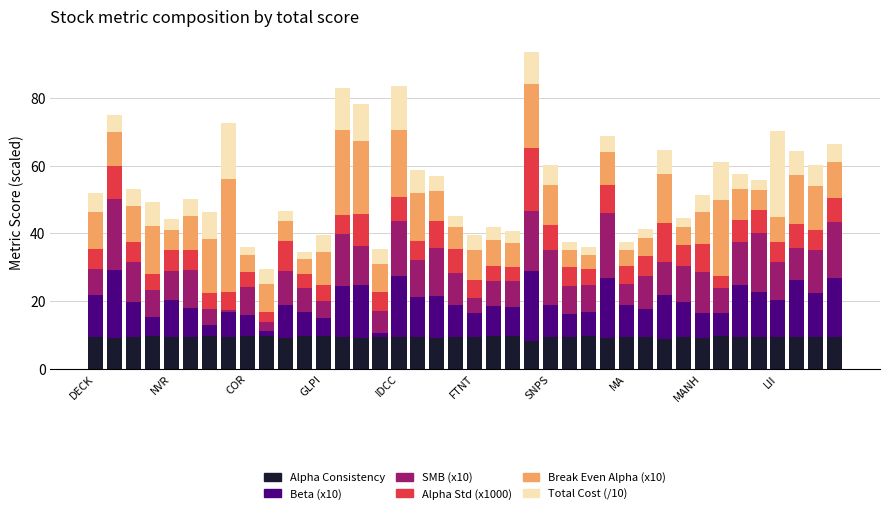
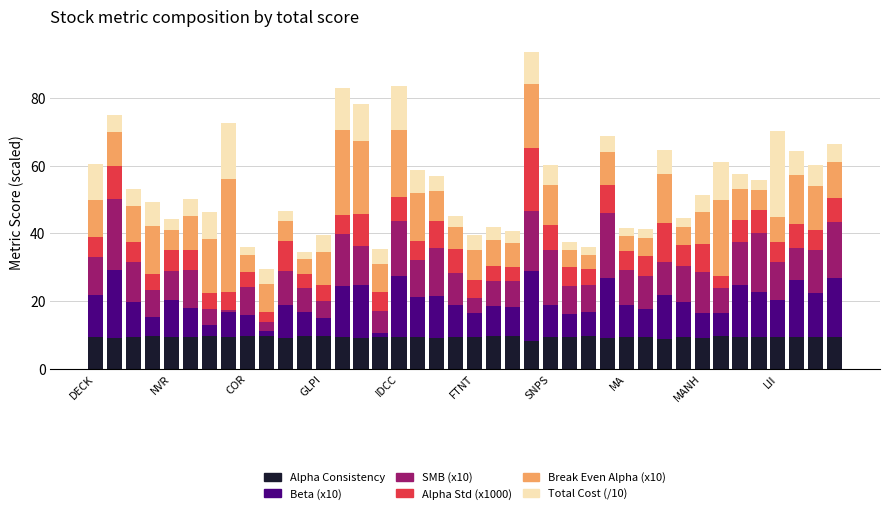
  {
    "Alpha Consistency": {
      "DECK": 9,
      "NVR": 9,
      "COR": 10,
      "GLPI": 10,
      "IDCC": 9,
      "FTNT": 9,
      "SNPS": 9,
      "MA": 9,
      "MANH": 9,
      "LII": 9
    },
    "Beta (x10)": {
      "DECK": 12,
      "NVR": 11,
      "COR": 6,
      "GLPI": 6,
      "IDCC": 18,
      "FTNT": 7,
      "SNPS": 9,
      "MA": 9,
      "MANH": 7,
      "LII": 11
    },
    "SMB (x10)": {
-     "DECK": 8,
+     "DECK": 11,
      "NVR": 9,
      "COR": 8,
      "GLPI": 5,
      "IDCC": 16,
      "FTNT": 4,
      "SNPS": 16,
-     "MA": 6,
+     "MA": 10,
      "MANH": 12,
      "LII": 11
    },
    "Alpha Std (x1000)": {
      "DECK": 6,
      "NVR": 6,
      "COR": 4,
      "GLPI": 5,
      "IDCC": 7,
      "FTNT": 5,
      "SNPS": 7,
      "MA": 5,
      "MANH": 8,
      "LII": 6
    },
    "Break Even Alpha (x10)": {
      "DECK": 11,
      "NVR": 6,
      "COR": 5,
      "GLPI": 10,
      "IDCC": 20,
      "FTNT": 9,
      "SNPS": 12,
      "MA": 5,
      "MANH": 10,
      "LII": 7
    },
    "Total Cost (/10)": {
-     "DECK": 6,
+     "DECK": 11,
      "NVR": 3,
      "COR": 2,
      "GLPI": 5,
      "IDCC": 13,
      "FTNT": 4,
      "SNPS": 6,
      "MA": 2,
      "MANH": 5,
      "LII": 25
    }
  }
